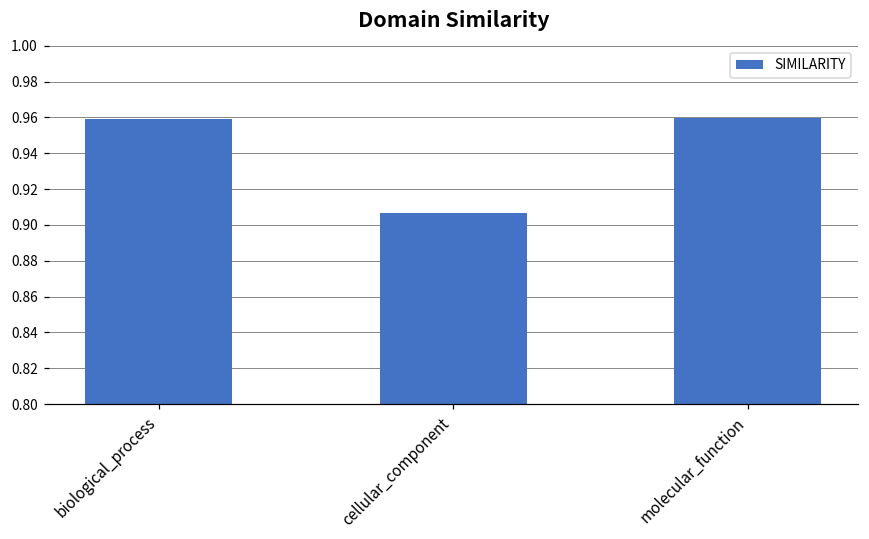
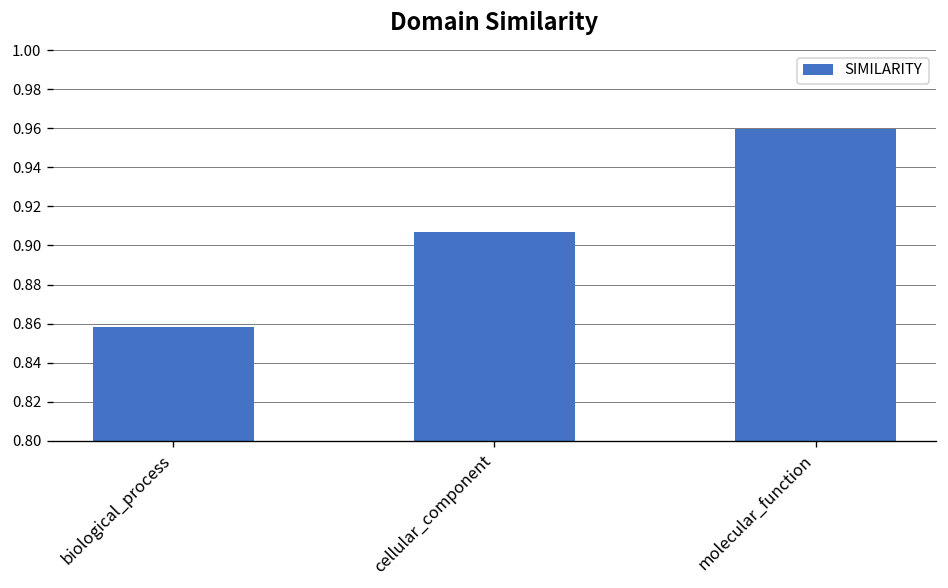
  {
-   "biological_process": 0.959,
+   "biological_process": 0.858,
    "cellular_component": 0.907,
    "molecular_function": 0.960
  }
